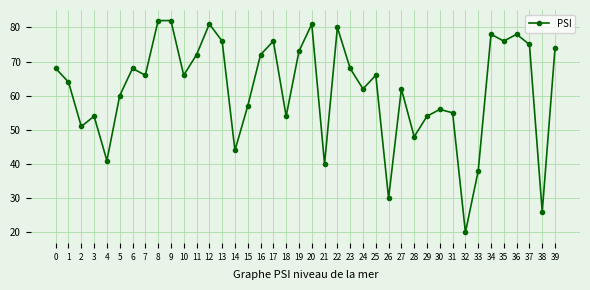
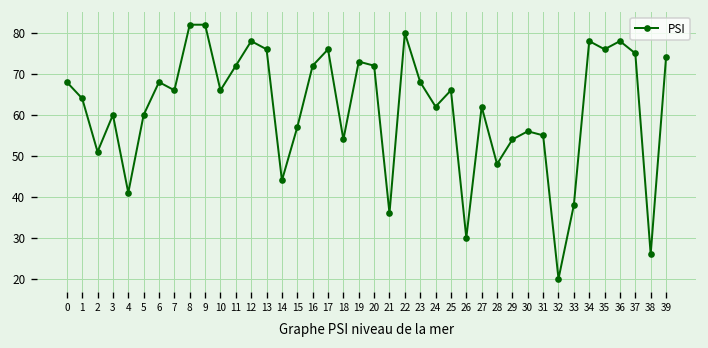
  {
    "0": 68,
    "1": 64,
    "2": 51,
-   "3": 54,
+   "3": 60,
    "4": 41,
    "5": 60,
    "6": 68,
    "7": 66,
    "8": 82,
    "9": 82,
    "10": 66,
    "11": 72,
-   "12": 81,
+   "12": 78,
    "13": 76,
    "14": 44,
    "15": 57,
    "16": 72,
    "17": 76,
    "18": 54,
    "19": 73,
-   "20": 81,
-   "21": 40,
+   "20": 72,
+   "21": 36,
    "22": 80,
    "23": 68,
    "24": 62,
    "25": 66,
    "26": 30,
    "27": 62,
    "28": 48,
    "29": 54,
    "30": 56,
    "31": 55,
    "32": 20,
    "33": 38,
    "34": 78,
    "35": 76,
    "36": 78,
    "37": 75,
    "38": 26,
    "39": 74
  }
